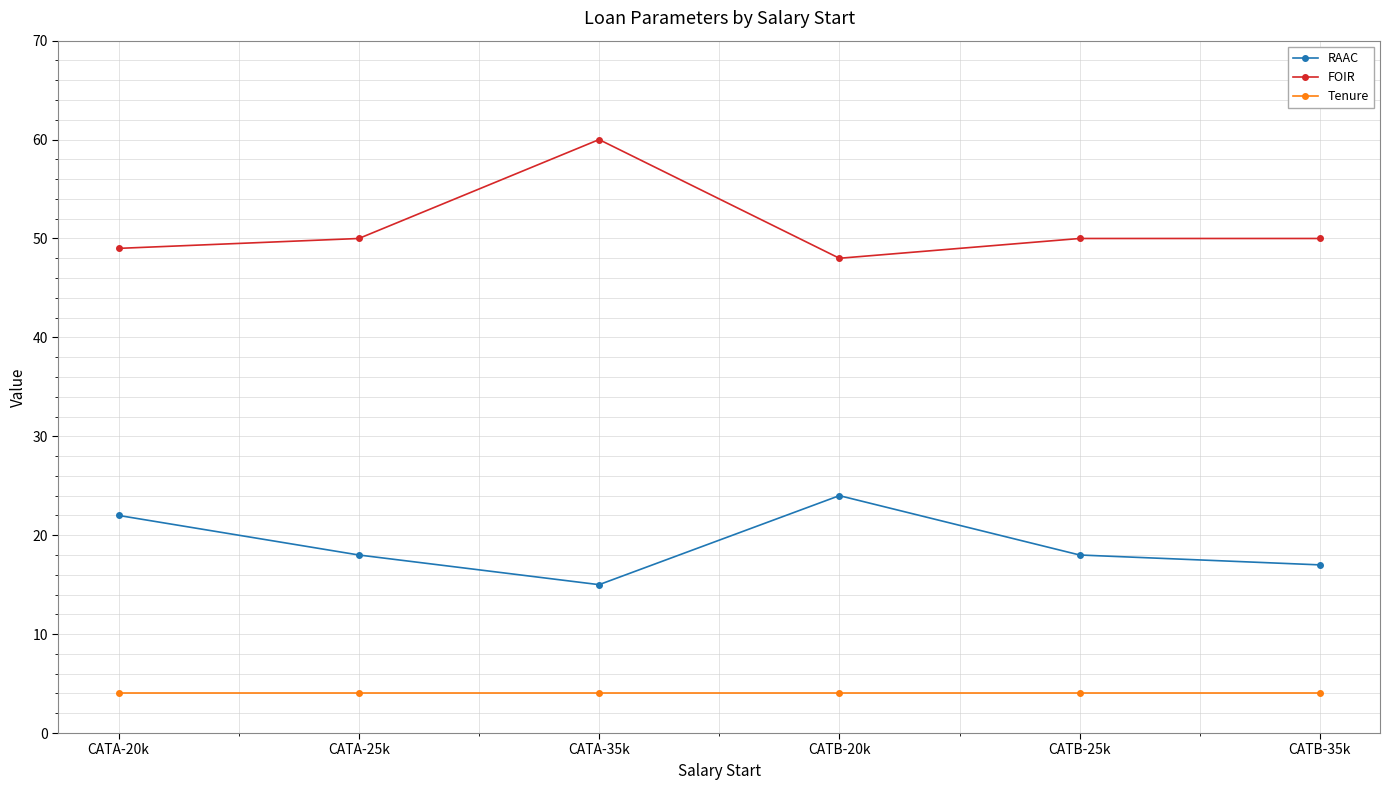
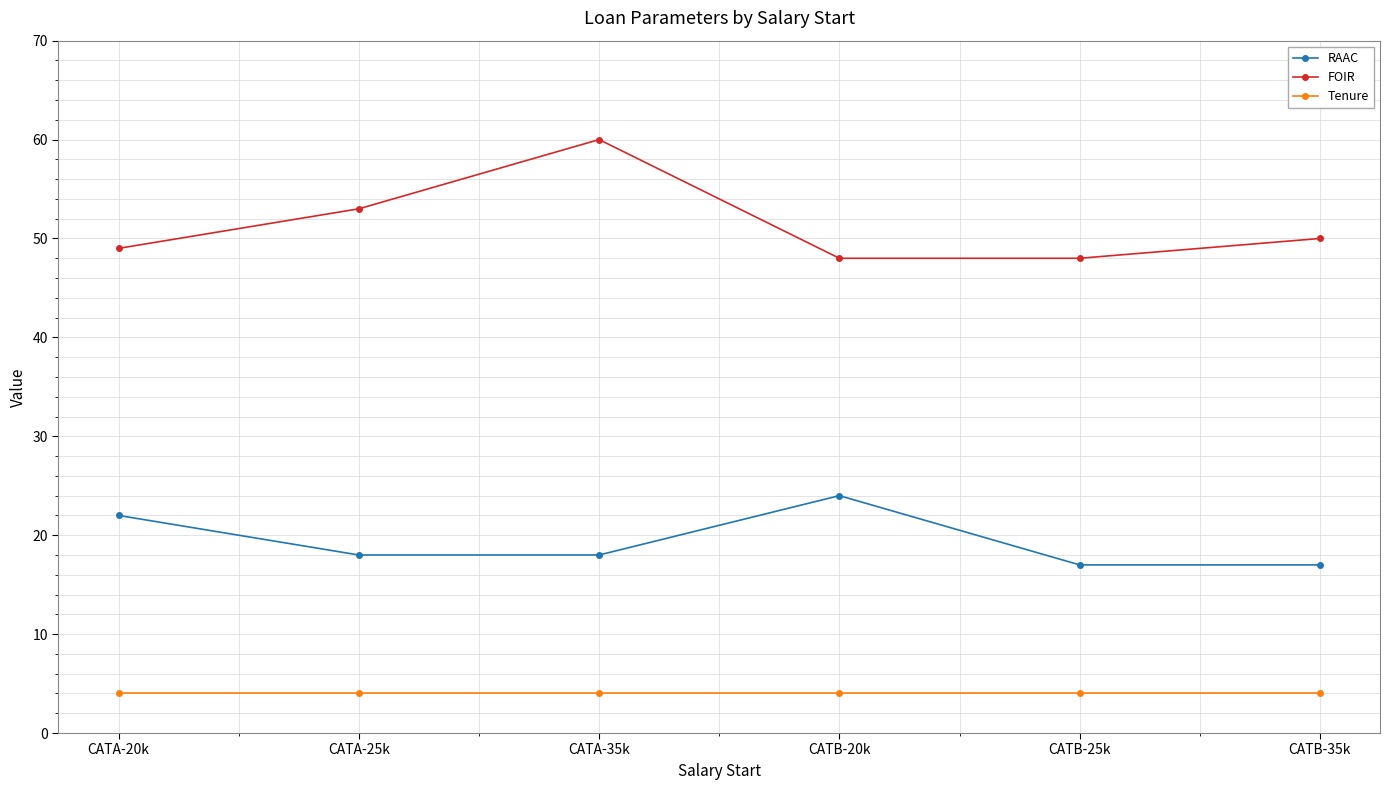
  {
    "RAAC": {
      "CATA-20k": 22,
      "CATA-25k": 18,
-     "CATA-35k": 15,
+     "CATA-35k": 18,
      "CATB-20k": 24,
-     "CATB-25k": 18,
+     "CATB-25k": 17,
      "CATB-35k": 17
    },
    "FOIR": {
      "CATA-20k": 49,
-     "CATA-25k": 50,
+     "CATA-25k": 53,
      "CATA-35k": 60,
      "CATB-20k": 48,
-     "CATB-25k": 50,
+     "CATB-25k": 48,
      "CATB-35k": 50
    },
    "Tenure": {
      "CATA-20k": 4,
      "CATA-25k": 4,
      "CATA-35k": 4,
      "CATB-20k": 4,
      "CATB-25k": 4,
      "CATB-35k": 4
    }
  }
